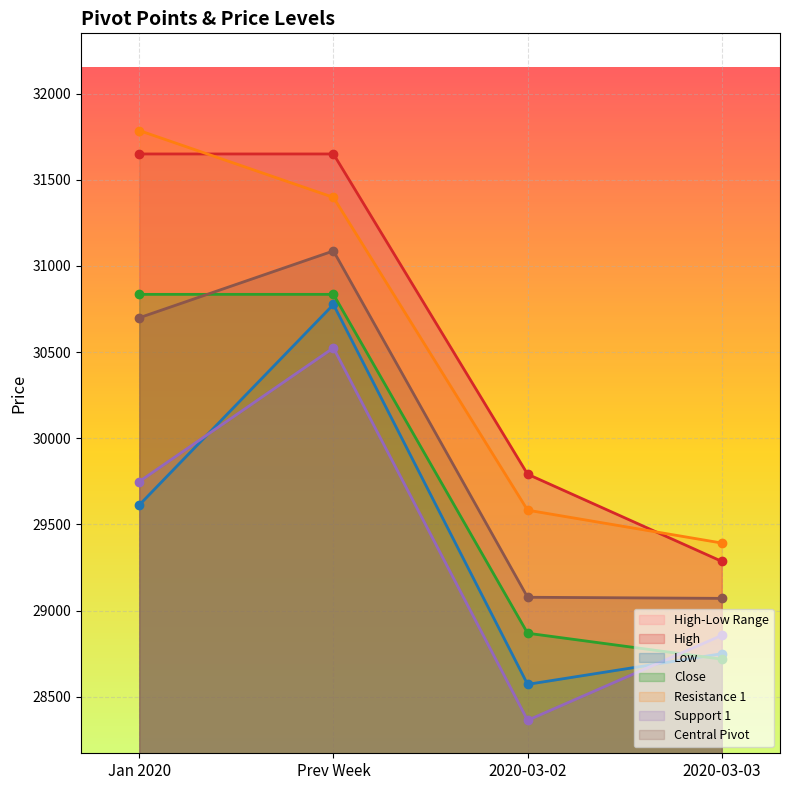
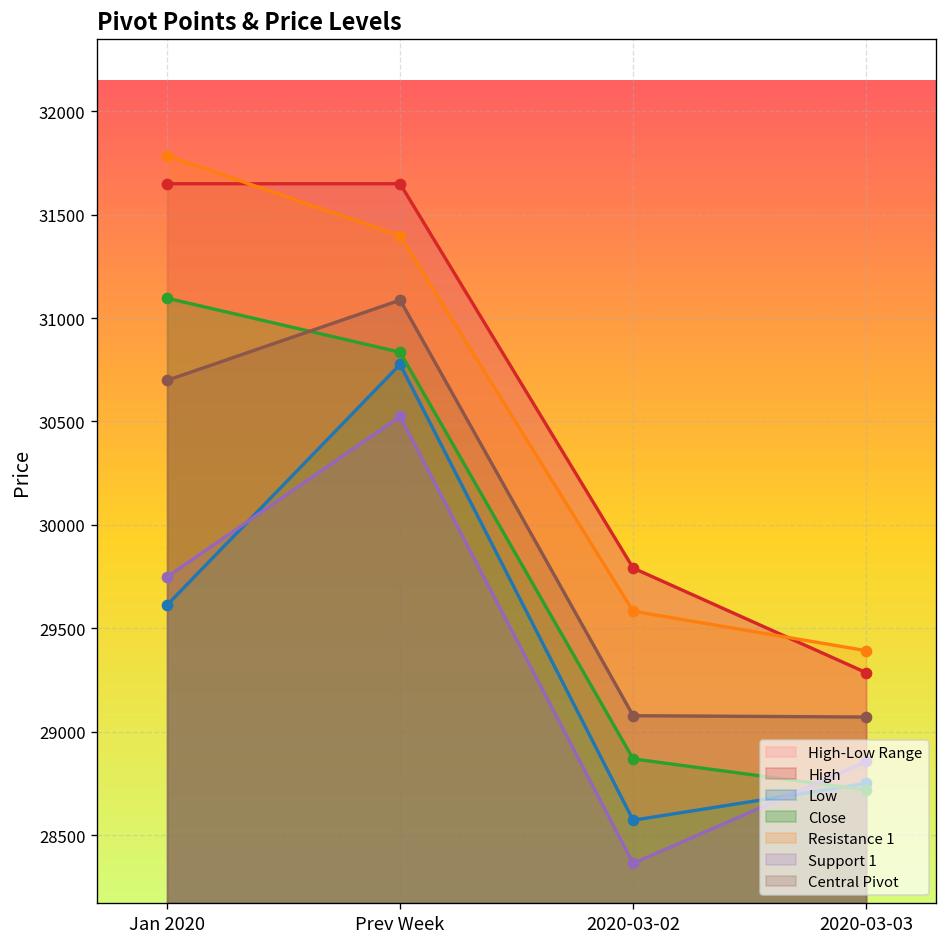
  {
    "Close": {
-     "Jan 2020": 30830,
+     "Jan 2020": 31100,
      "Prev Week": 30830,
      "2020-03-02": 28870
    }
  }
